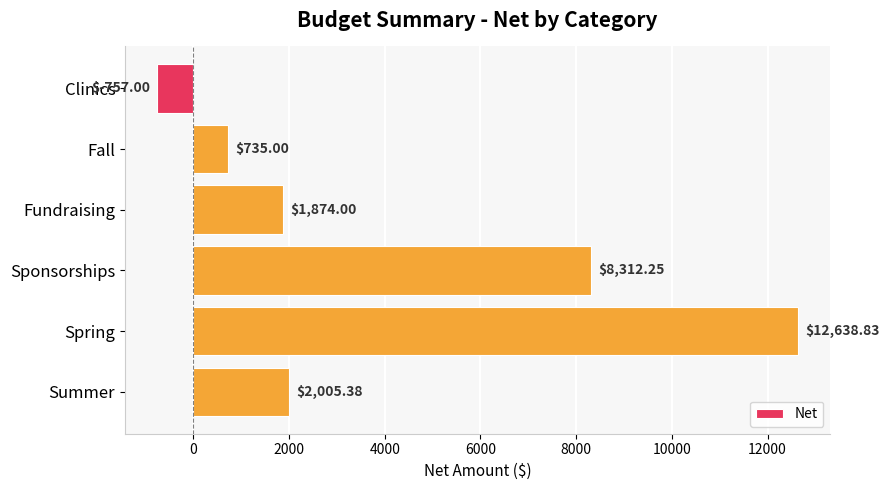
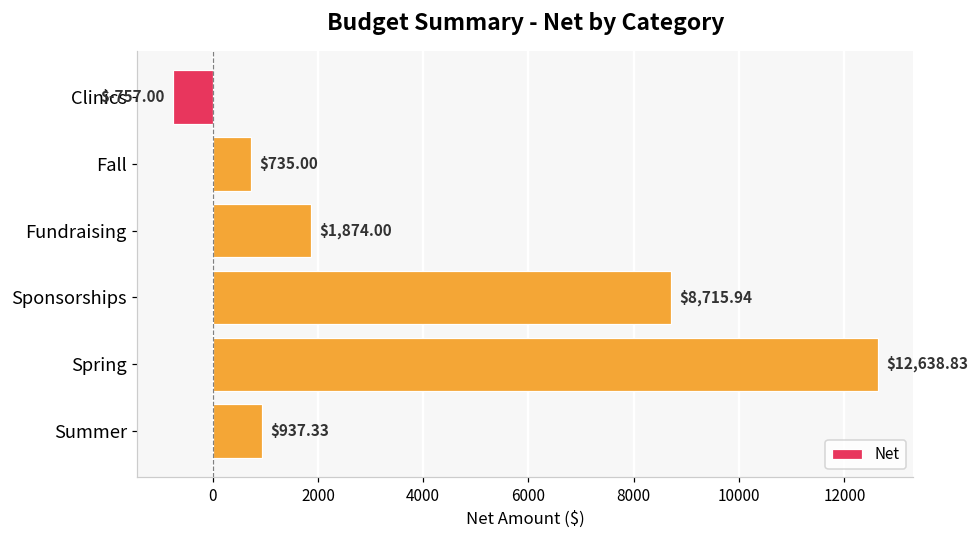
  {
    "Clinics": "$-757.00",
    "Fall": "$735.00",
    "Fundraising": "$1,874.00",
-   "Sponsorships": "$8,312.25",
+   "Sponsorships": "$8,715.94",
    "Spring": "$12,638.83",
-   "Summer": "$2,005.38"
+   "Summer": "$937.33"
  }
